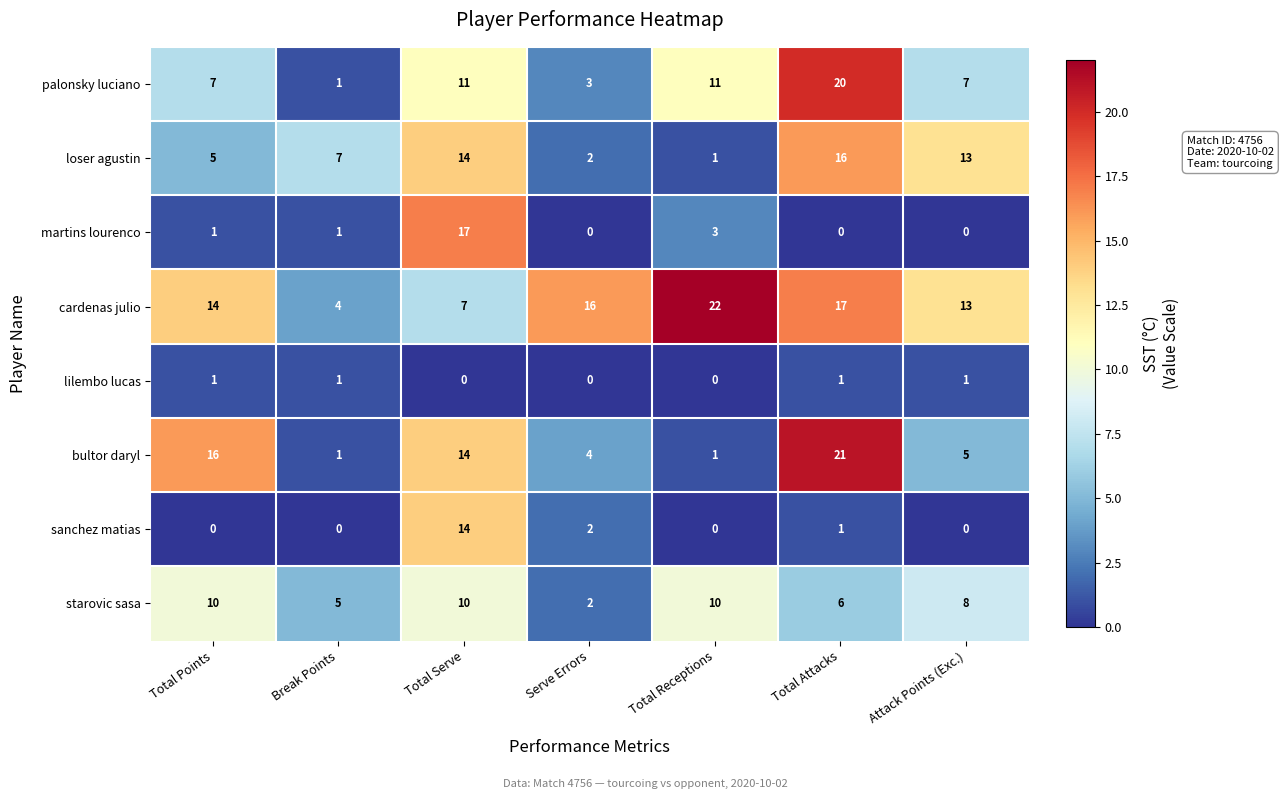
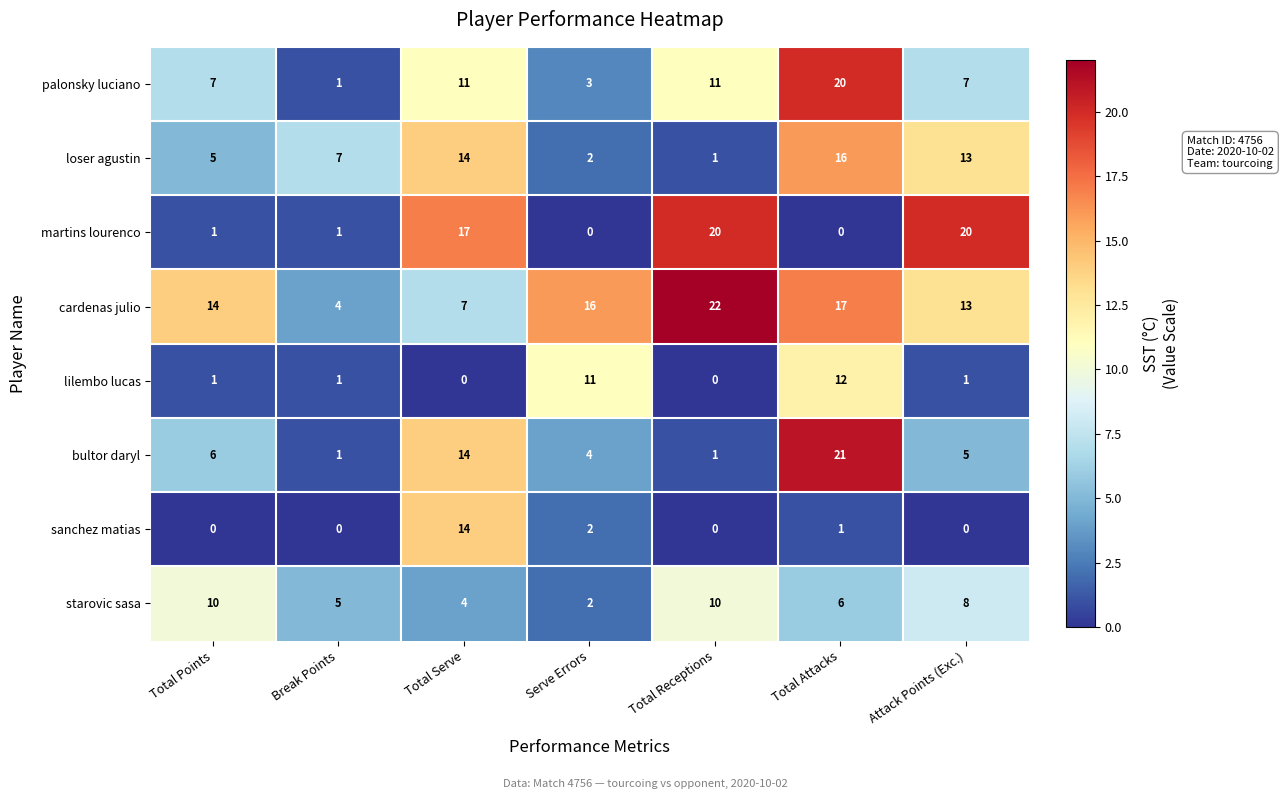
  {
    "palonsky luciano": {
      "Total Points": 7,
      "Break Points": 1,
      "Total Serve": 11,
      "Serve Errors": 3,
      "Total Receptions": 11,
      "Total Attacks": 20,
      "Attack Points (Exc.)": 7
    },
    "loser agustin": {
      "Total Points": 5,
      "Break Points": 7,
      "Total Serve": 14,
      "Serve Errors": 2,
      "Total Receptions": 1,
      "Total Attacks": 16,
      "Attack Points (Exc.)": 13
    },
    "martins lourenco": {
      "Total Points": 1,
      "Break Points": 1,
      "Total Serve": 17,
      "Serve Errors": 0,
-     "Total Receptions": 3,
+     "Total Receptions": 20,
      "Total Attacks": 0,
-     "Attack Points (Exc.)": 0
+     "Attack Points (Exc.)": 20
    },
    "cardenas julio": {
      "Total Points": 14,
      "Break Points": 4,
      "Total Serve": 7,
      "Serve Errors": 16,
      "Total Receptions": 22,
      "Total Attacks": 17,
      "Attack Points (Exc.)": 13
    },
    "lilembo lucas": {
      "Total Points": 1,
      "Break Points": 1,
      "Total Serve": 0,
-     "Serve Errors": 0,
+     "Serve Errors": 11,
      "Total Receptions": 0,
-     "Total Attacks": 1,
+     "Total Attacks": 12,
      "Attack Points (Exc.)": 1
    },
    "bultor daryl": {
-     "Total Points": 16,
+     "Total Points": 6,
      "Break Points": 1,
      "Total Serve": 14,
      "Serve Errors": 4,
      "Total Receptions": 1,
      "Total Attacks": 21,
      "Attack Points (Exc.)": 5
    },
    "sanchez matias": {
      "Total Points": 0,
      "Break Points": 0,
      "Total Serve": 14,
      "Serve Errors": 2,
      "Total Receptions": 0,
      "Total Attacks": 1,
      "Attack Points (Exc.)": 0
    },
    "starovic sasa": {
      "Total Points": 10,
      "Break Points": 5,
-     "Total Serve": 10,
+     "Total Serve": 4,
      "Serve Errors": 2,
      "Total Receptions": 10,
      "Total Attacks": 6,
      "Attack Points (Exc.)": 8
    }
  }
